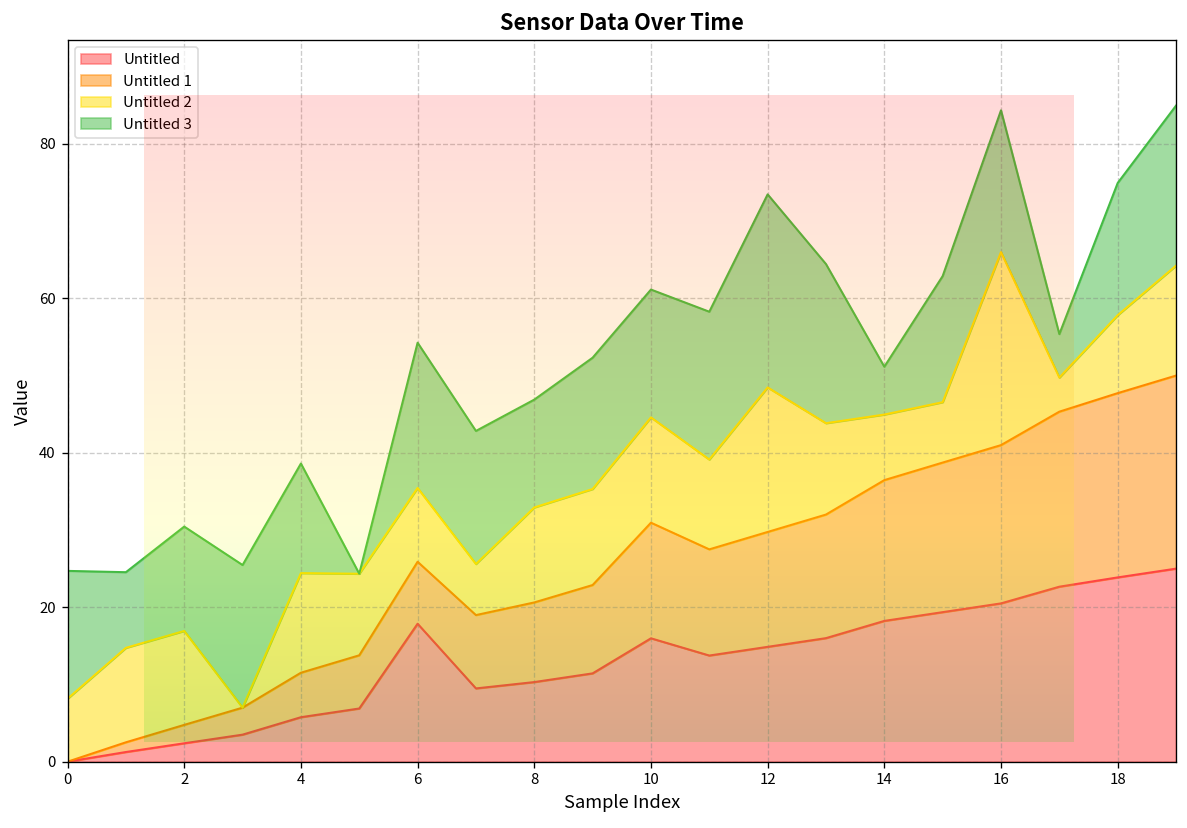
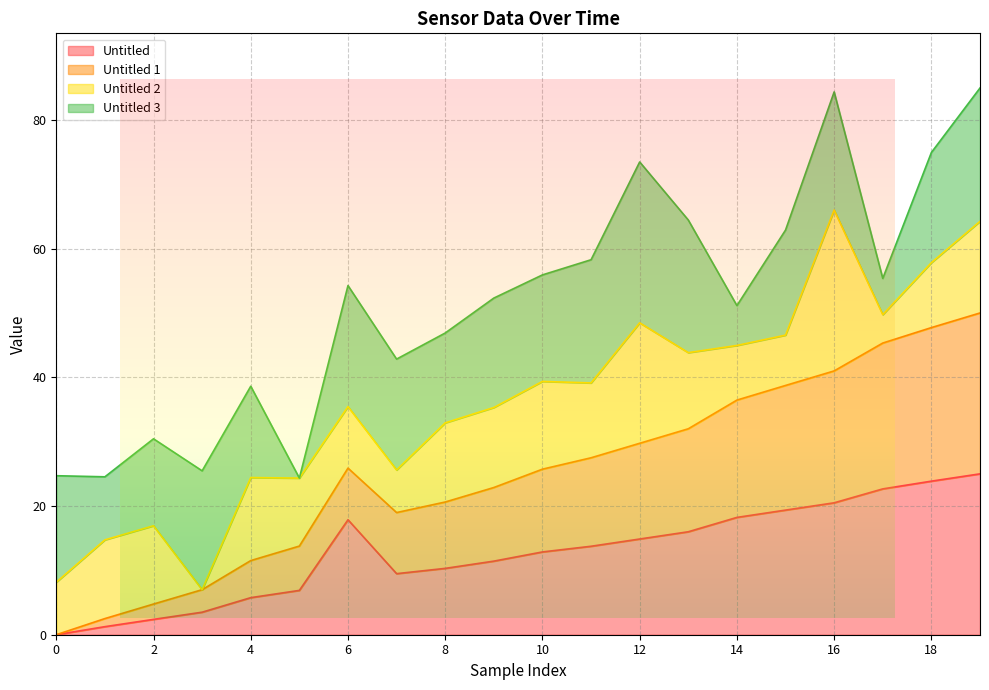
  {
    "Sensor Data Over Time": {
      "Untitled": {
        "2": 2,
        "4": 6,
        "6": 18,
        "8": 10,
-       "10": 16,
+       "10": 13,
        "12": 15,
        "14": 18,
        "16": 20,
        "18": 24
      },
      "Untitled 1": {
        "2": 2,
        "4": 6,
        "6": 8,
        "8": 10,
-       "10": 15,
+       "10": 13,
        "12": 15,
        "14": 18,
        "16": 20,
        "18": 24
      },
      "Untitled 2": {
        "0": 8,
        "2": 12,
        "4": 13,
        "6": 10,
        "8": 12,
        "10": 14,
        "12": 19,
        "14": 8,
        "16": 25,
        "18": 10
      },
      "Untitled 3": {
        "0": 17,
        "2": 14,
        "4": 14,
        "6": 19,
        "8": 14,
        "10": 17,
        "12": 25,
        "14": 6,
        "16": 18,
        "18": 17
      }
    }
  }
